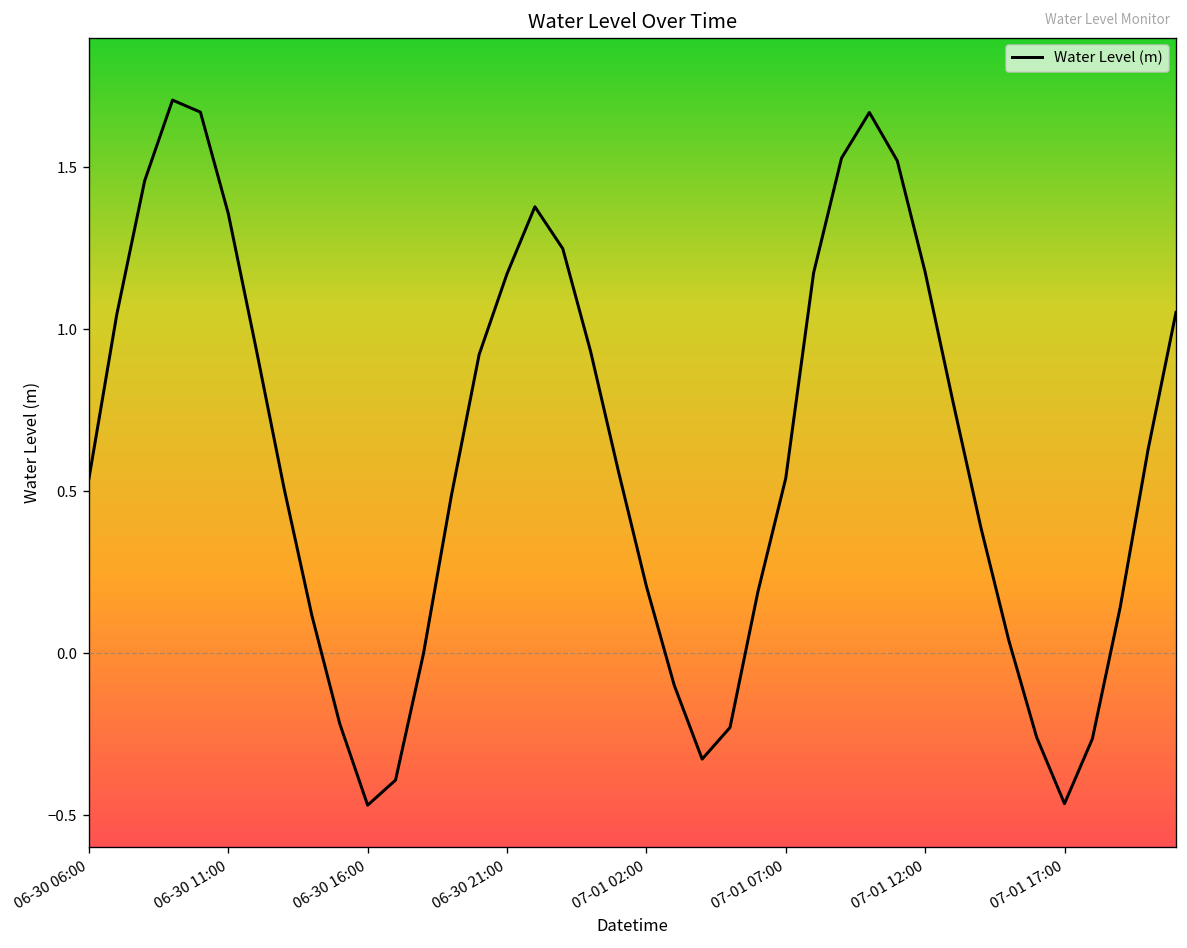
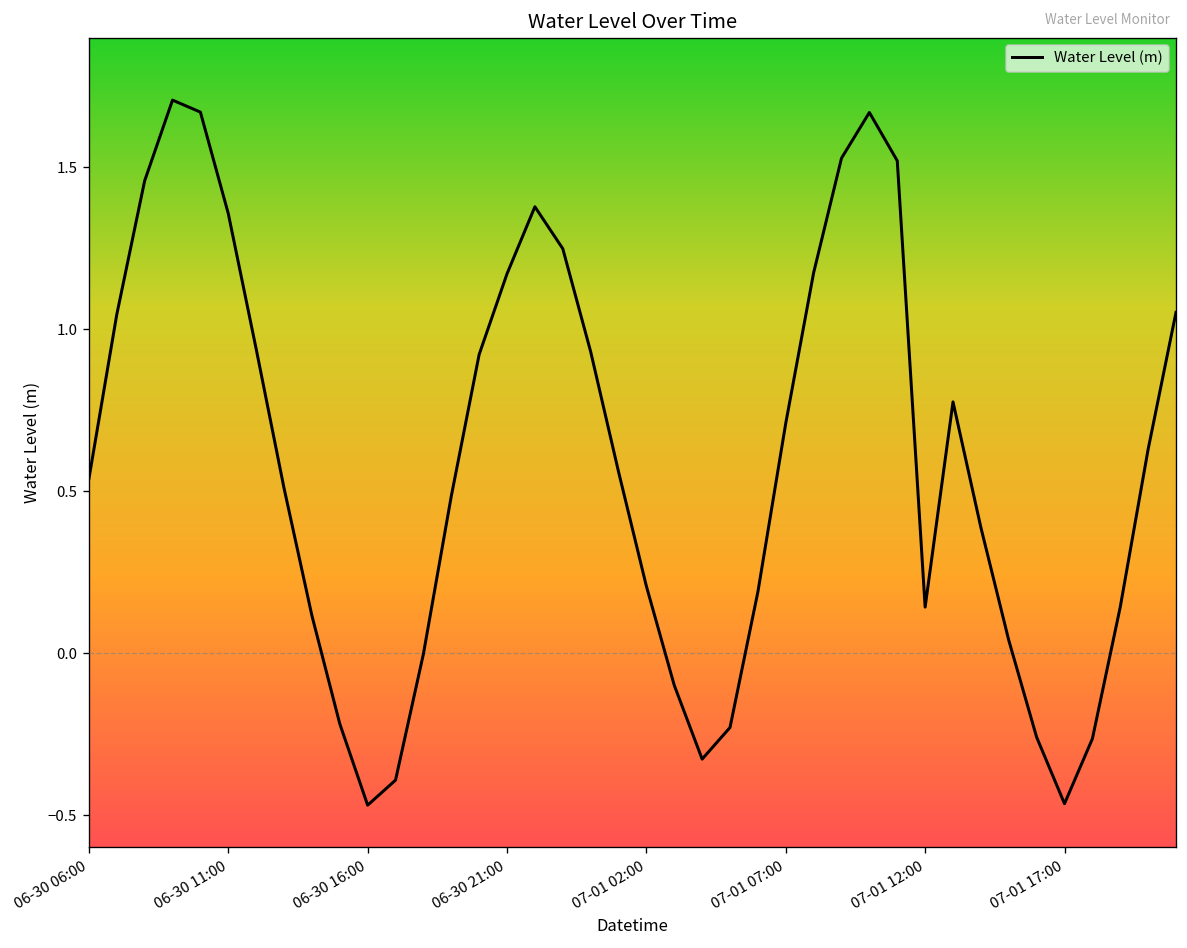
  {
    "06-30 06:00": 0.54,
    "06-30 11:00": 1.36,
    "06-30 16:00": -0.47,
    "06-30 21:00": 1.17,
    "07-01 02:00": 0.21,
-   "07-01 07:00": 0.54,
-   "07-01 12:00": 1.18,
+   "07-01 07:00": 0.71,
+   "07-01 12:00": 0.14,
    "07-01 17:00": -0.46
  }
